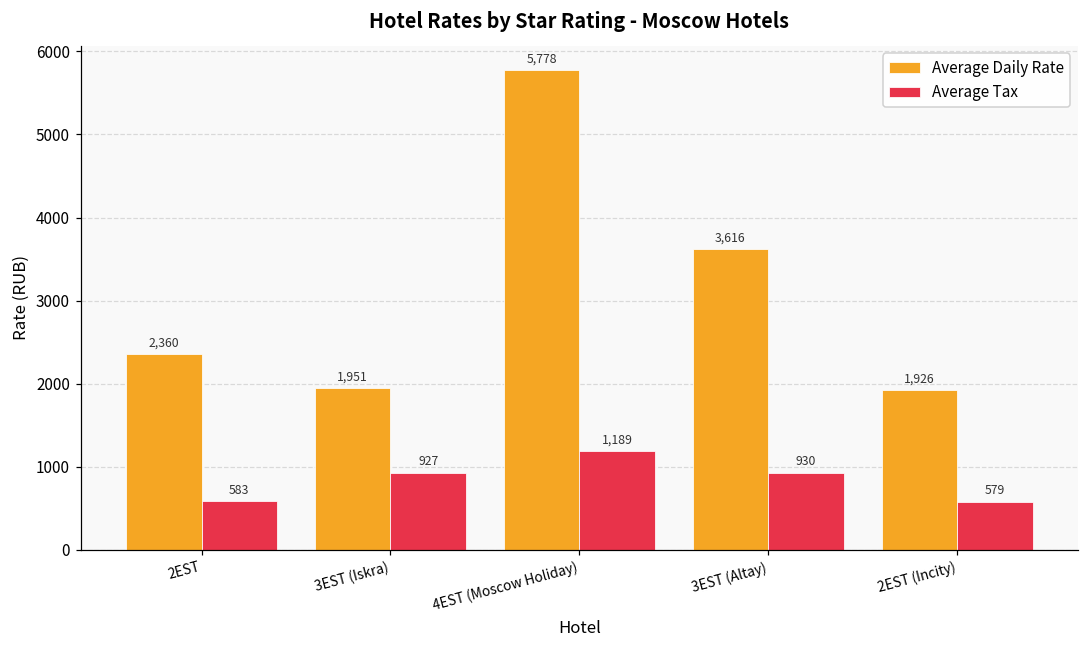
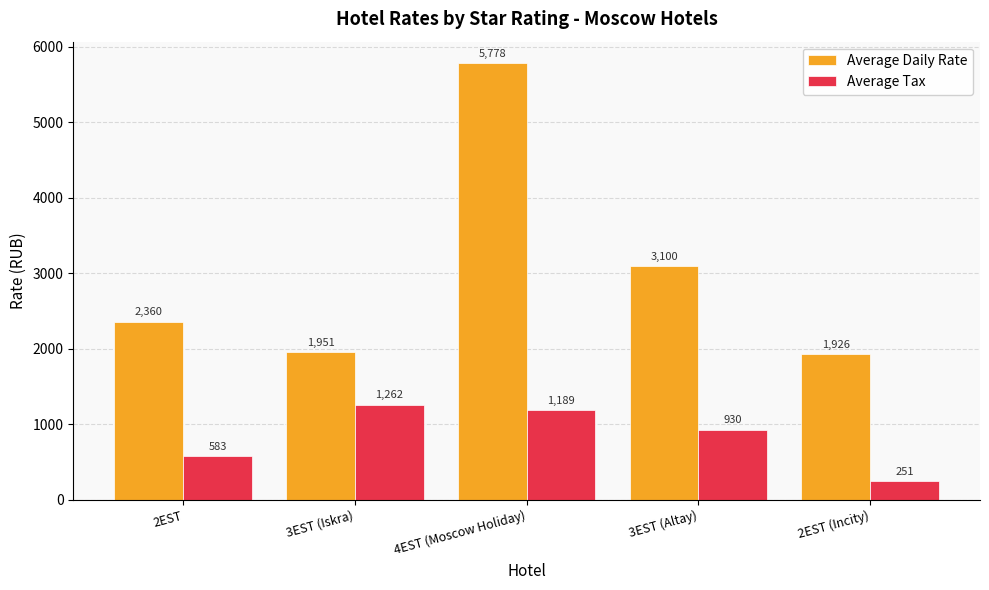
  {
    "Average Daily Rate": {
      "2EST": "2,360",
      "3EST (Iskra)": "1,951",
      "4EST (Moscow Holiday)": "5,778",
-     "3EST (Altay)": "3,616",
+     "3EST (Altay)": "3,100",
      "2EST (Incity)": "1,926"
    },
    "Average Tax": {
      "2EST": "583",
-     "3EST (Iskra)": "927",
+     "3EST (Iskra)": "1,262",
      "4EST (Moscow Holiday)": "1,189",
      "3EST (Altay)": "930",
-     "2EST (Incity)": "579"
+     "2EST (Incity)": "251"
    }
  }
